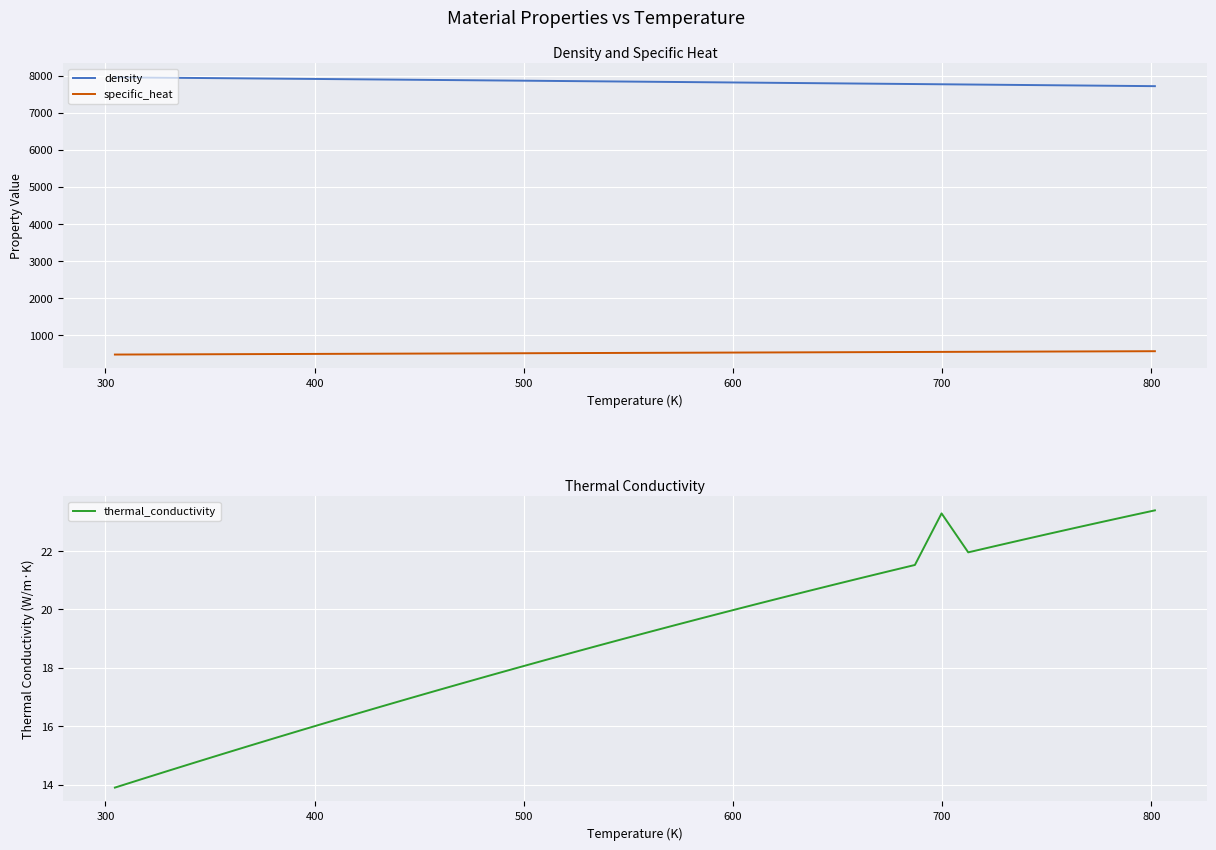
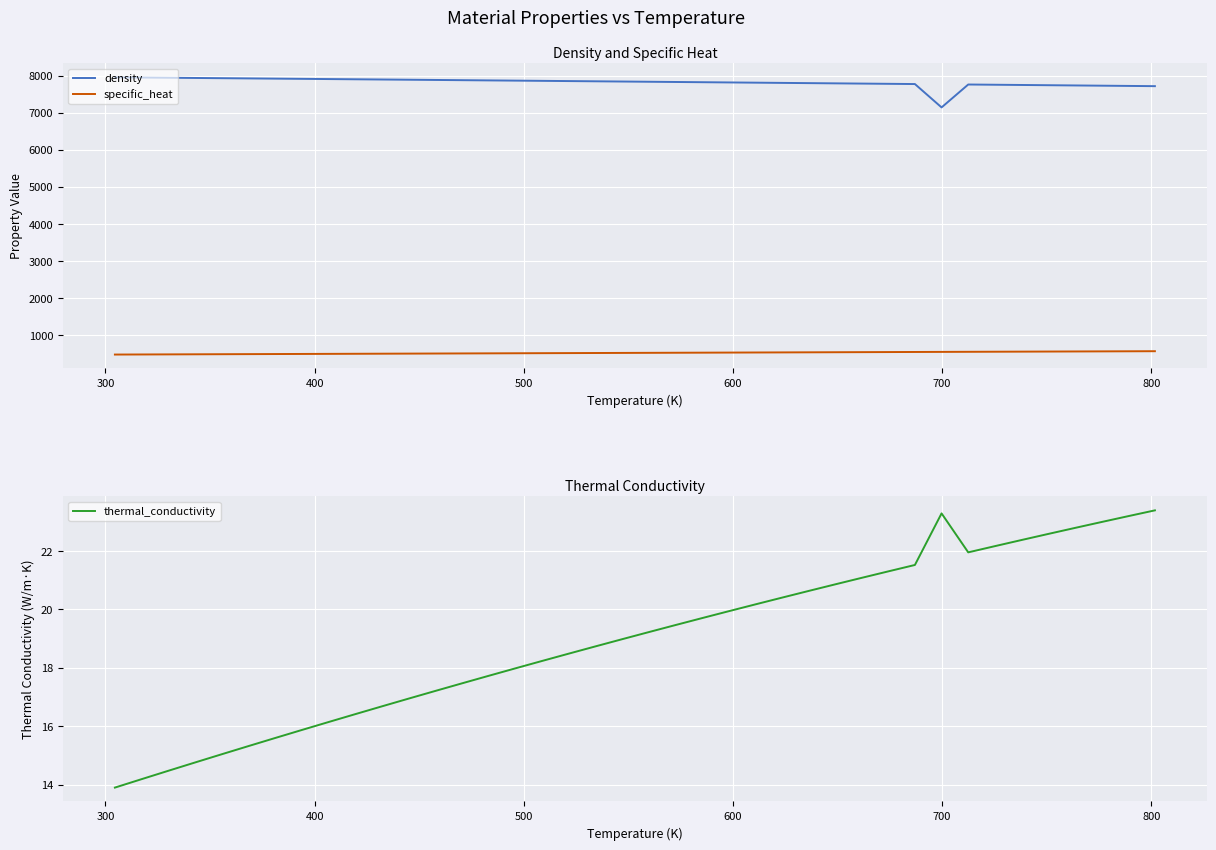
  {
    "Density and Specific Heat": {
      "density": {
-       "700": 7800
+       "700": 7100
      },
      "specific_heat": {
        "700": 600
      }
    },
    "Thermal Conductivity": {
      "700": 23.3
    }
  }
